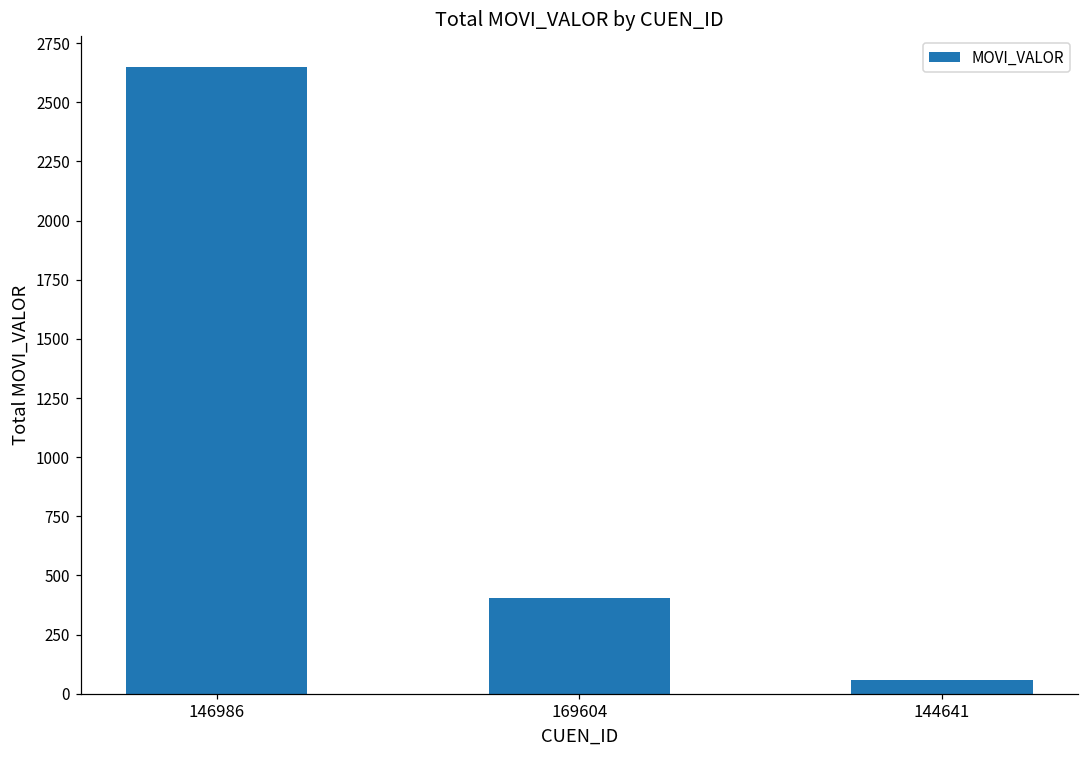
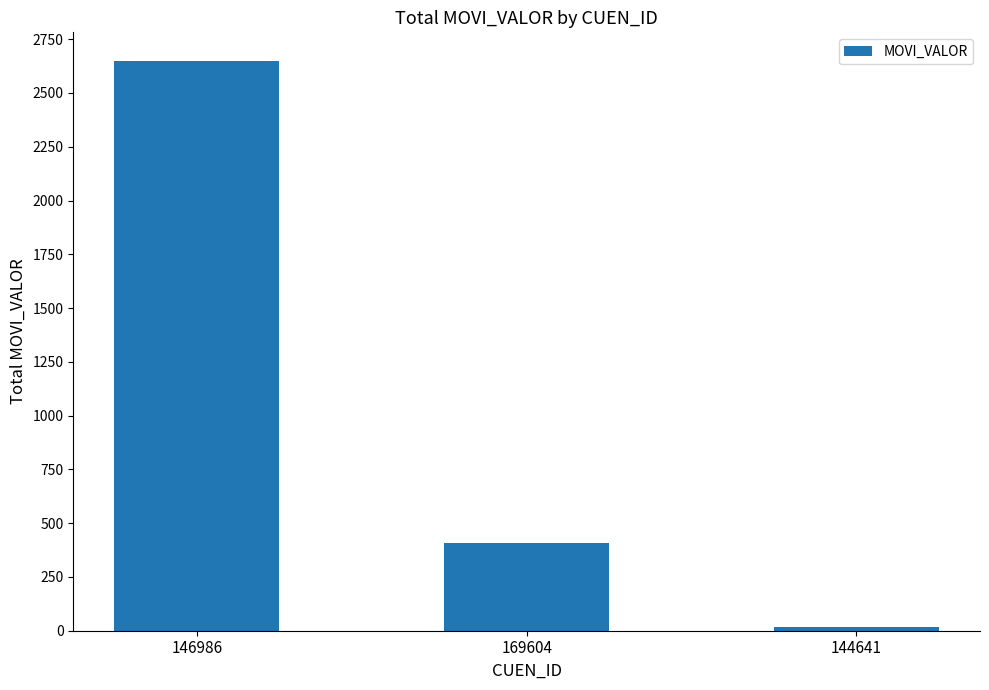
  {
    "146986": 2650,
    "169604": 410,
-   "144641": 60
+   "144641": 20
  }
